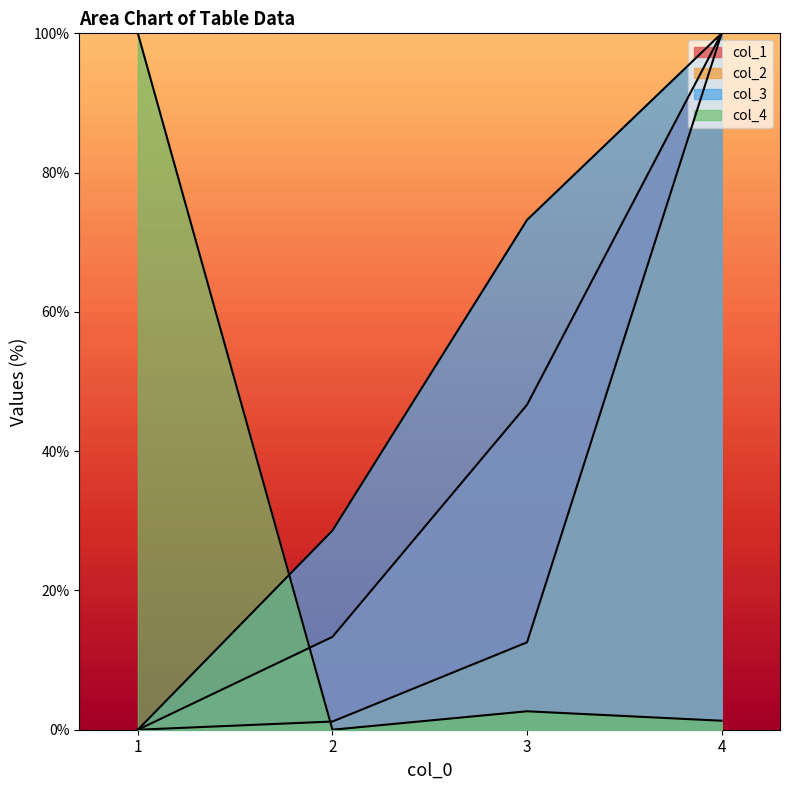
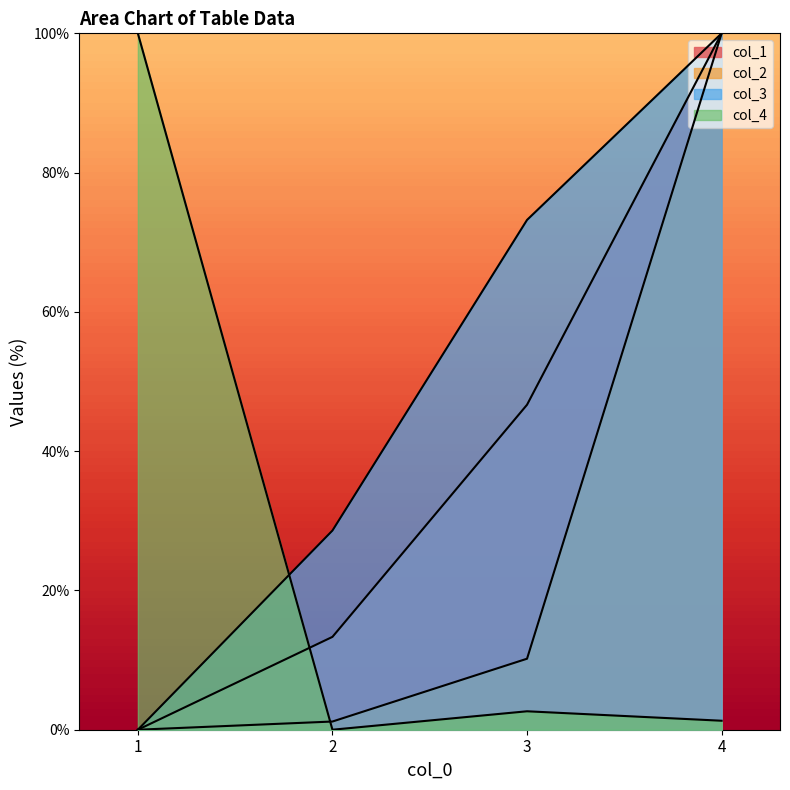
  {
    "col_1": {
      "2": "13%",
      "3": "47%"
    },
    "col_2": {
      "2": "1%",
-     "3": "13%"
+     "3": "10%"
    },
    "col_3": {
      "2": "29%",
      "3": "73%"
    },
    "col_4": {
      "1": "100%",
      "2": "0%",
      "3": "3%",
      "4": "1%"
    }
  }
